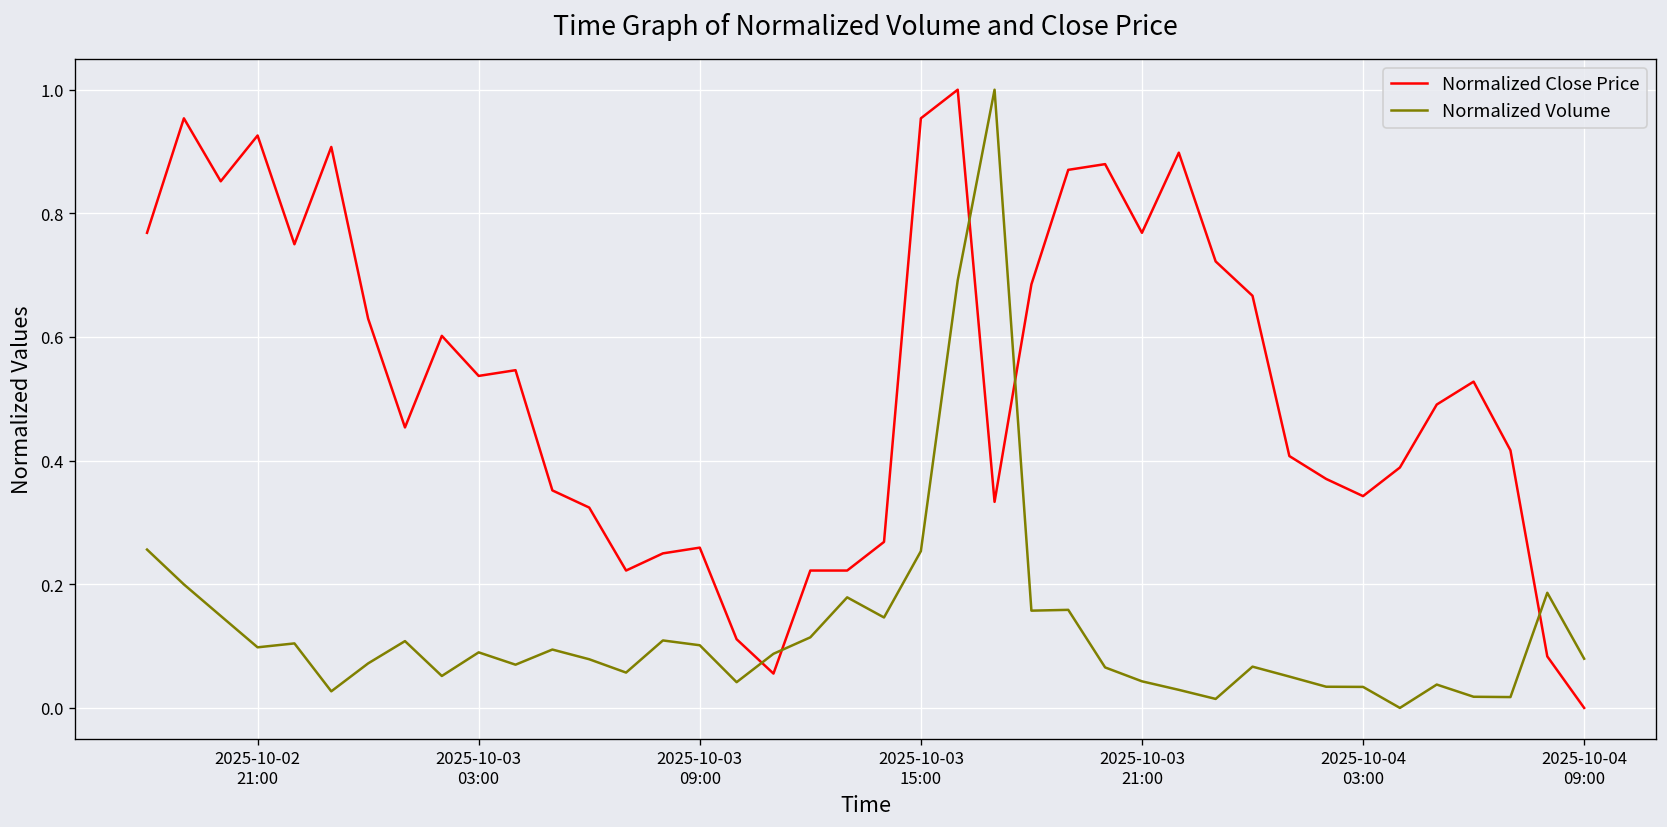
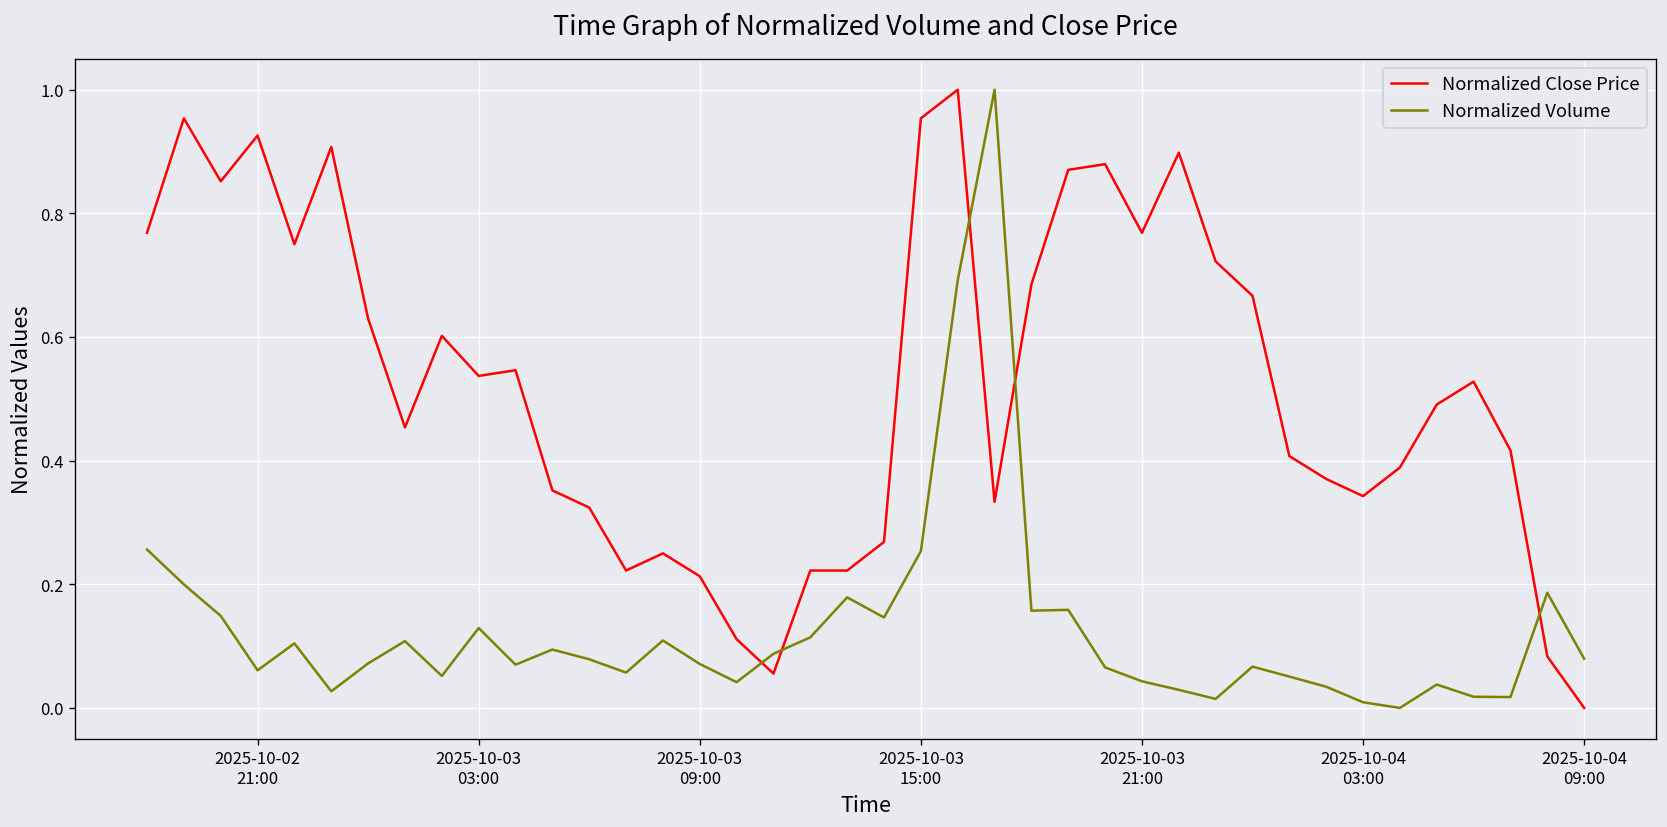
  {
    "Normalized Close Price": {
      "2025-10-02 21:00": 0.93,
      "2025-10-03 03:00": 0.54,
-     "2025-10-03 09:00": 0.26,
+     "2025-10-03 09:00": 0.21,
      "2025-10-03 15:00": 0.95,
      "2025-10-03 21:00": 0.77,
      "2025-10-04 03:00": 0.34,
      "2025-10-04 09:00": 0.00
    },
    "Normalized Volume": {
-     "2025-10-02 21:00": 0.10,
-     "2025-10-03 03:00": 0.09,
-     "2025-10-03 09:00": 0.10,
+     "2025-10-02 21:00": 0.06,
+     "2025-10-03 03:00": 0.13,
+     "2025-10-03 09:00": 0.07,
      "2025-10-03 15:00": 0.25,
      "2025-10-03 21:00": 0.04,
-     "2025-10-04 03:00": 0.03,
+     "2025-10-04 03:00": 0.01,
      "2025-10-04 09:00": 0.08
    }
  }
